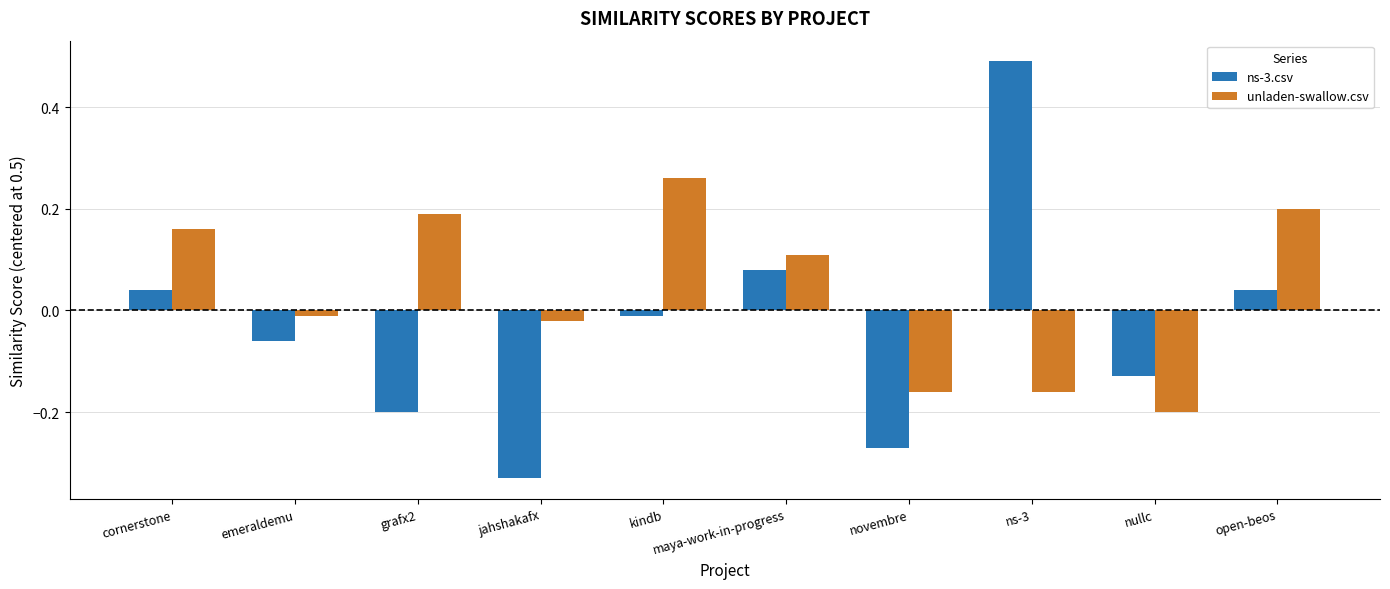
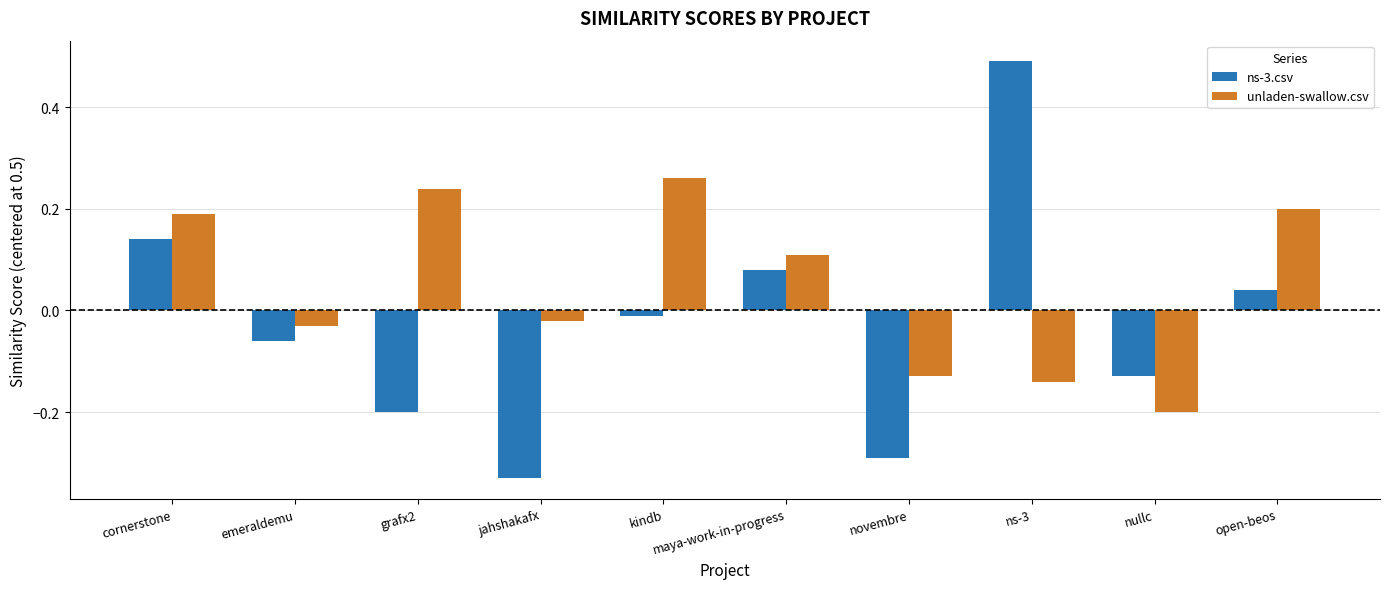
  {
    "ns-3.csv": {
-     "cornerstone": 0.04,
+     "cornerstone": 0.14,
      "emeraldemu": -0.06,
      "grafx2": -0.20,
      "jahshakafx": -0.33,
      "kindb": -0.01,
      "maya-work-in-progress": 0.08,
-     "novembre": -0.27,
+     "novembre": -0.29,
      "ns-3": 0.49,
      "nullc": -0.13,
      "open-beos": 0.04
    },
    "unladen-swallow.csv": {
-     "cornerstone": 0.16,
-     "emeraldemu": -0.01,
-     "grafx2": 0.19,
+     "cornerstone": 0.19,
+     "emeraldemu": -0.03,
+     "grafx2": 0.24,
      "jahshakafx": -0.02,
      "kindb": 0.26,
      "maya-work-in-progress": 0.11,
-     "novembre": -0.16,
-     "ns-3": -0.16,
+     "novembre": -0.13,
+     "ns-3": -0.14,
      "nullc": -0.20,
      "open-beos": 0.20
    }
  }
